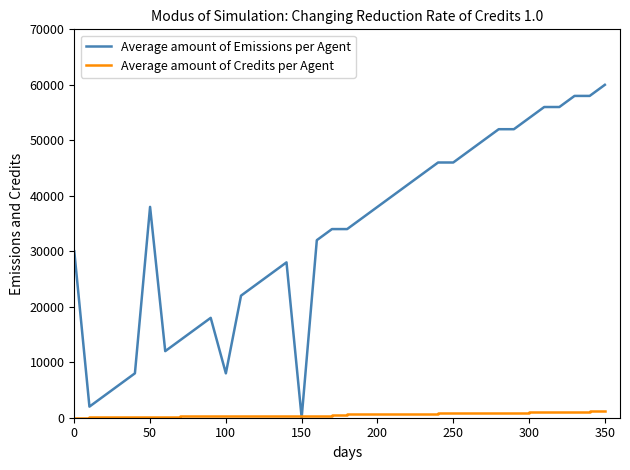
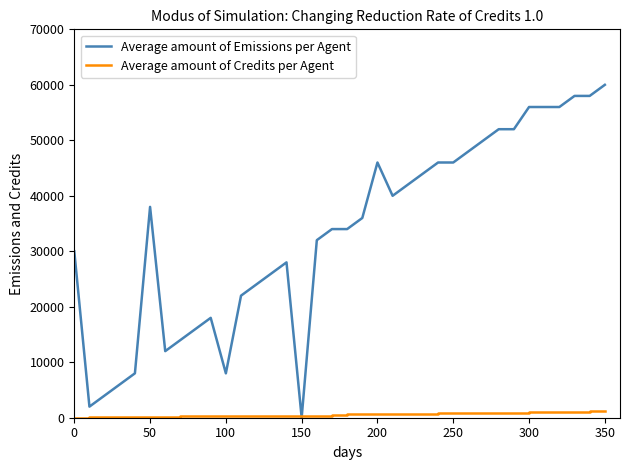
  {
    "Average amount of Emissions per Agent": {
      "0": 30000,
      "50": 38000,
      "100": 8000,
-     "200": 38000,
+     "200": 46000,
      "250": 46000,
-     "300": 54000,
+     "300": 56000,
      "350": 60000
    },
    "Average amount of Credits per Agent": {
      "0": 0,
      "50": 0,
      "100": 0,
      "200": 1000,
      "250": 1000,
      "300": 1000,
      "350": 1000
    }
  }
